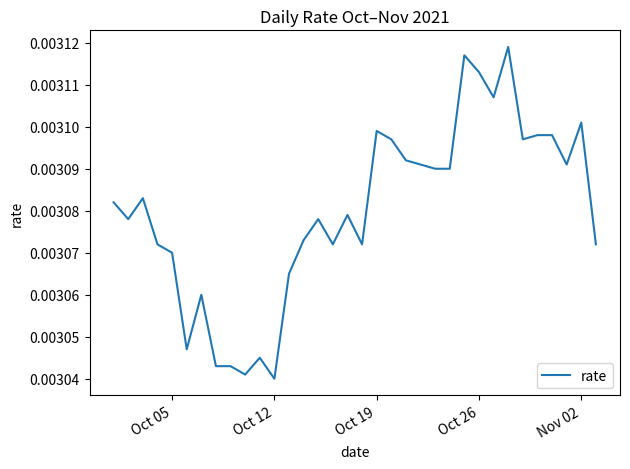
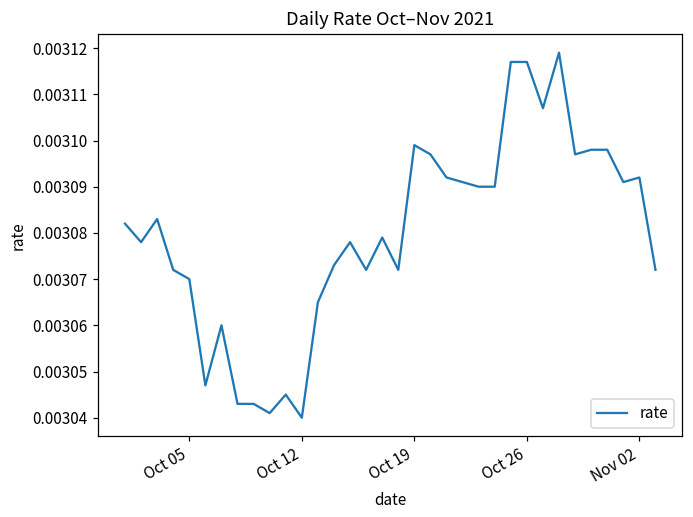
  {
    "Oct 05": 0.003070,
    "Oct 12": 0.003040,
    "Oct 19": 0.003099,
-   "Oct 26": 0.003113,
-   "Nov 02": 0.003101
+   "Oct 26": 0.003117,
+   "Nov 02": 0.003092
  }
